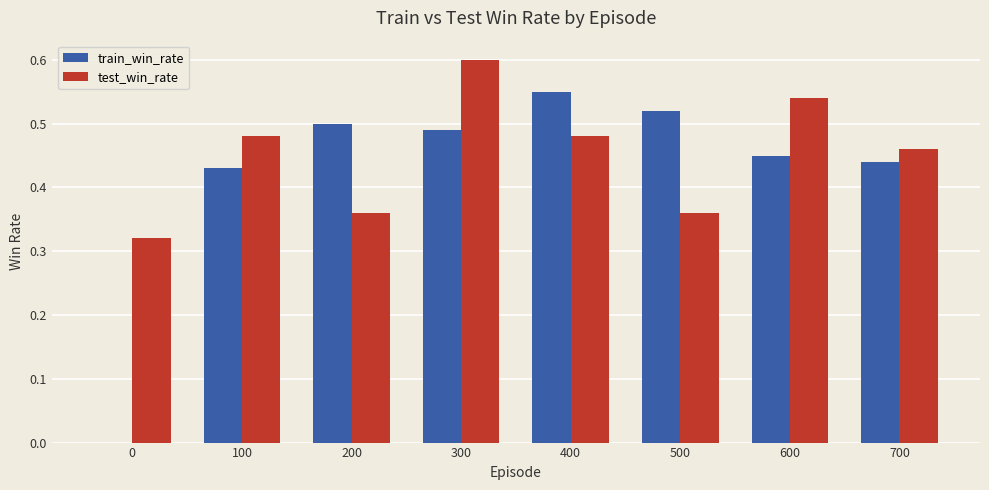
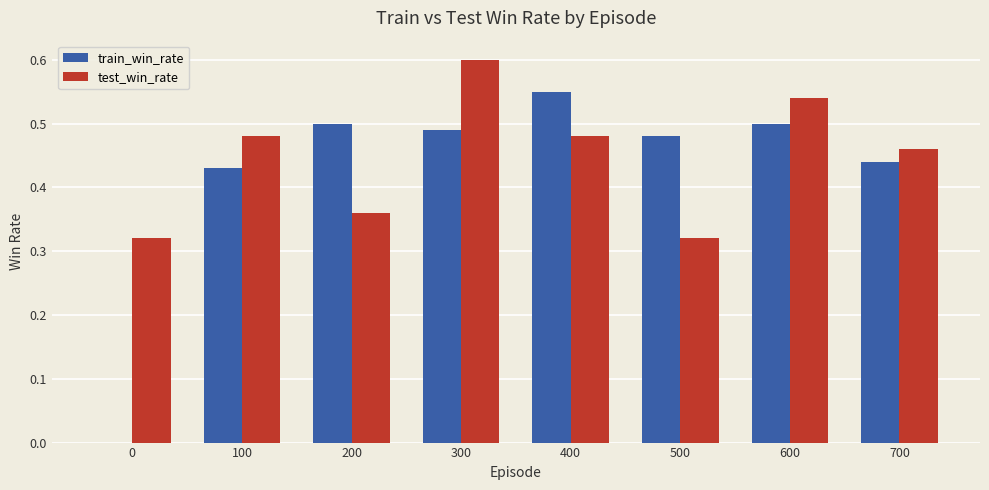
  {
    "train_win_rate": {
      "0": 0.00,
      "100": 0.43,
      "200": 0.50,
      "300": 0.49,
      "400": 0.55,
-     "500": 0.52,
-     "600": 0.45,
+     "500": 0.48,
+     "600": 0.50,
      "700": 0.44
    },
    "test_win_rate": {
      "0": 0.32,
      "100": 0.48,
      "200": 0.36,
      "300": 0.60,
      "400": 0.48,
-     "500": 0.36,
+     "500": 0.32,
      "600": 0.54,
      "700": 0.46
    }
  }
